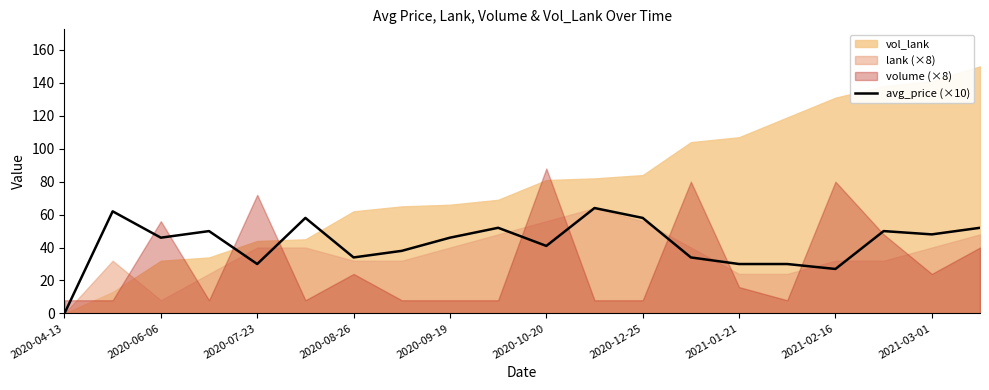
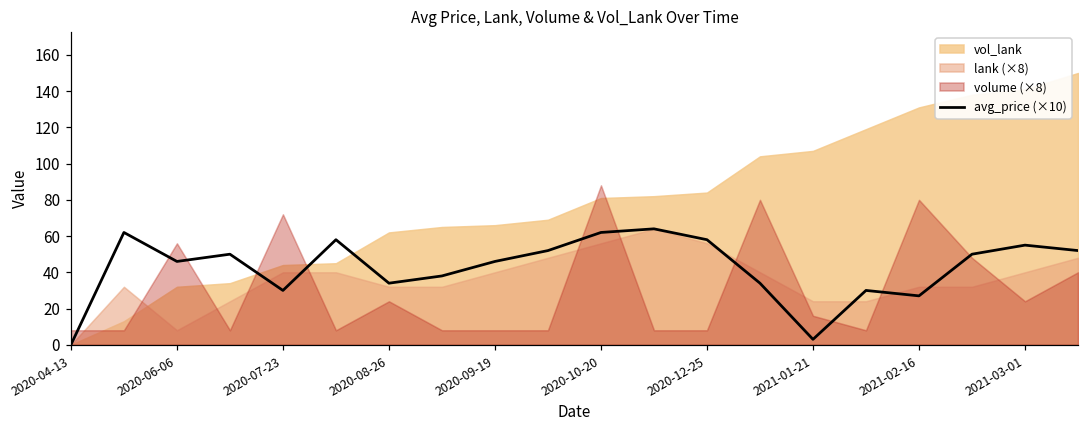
  {
    "avg_price (×10)": {
      "2020-06-06": 46,
      "2020-07-23": 30,
      "2020-08-26": 34,
      "2020-09-19": 46,
-     "2020-10-20": 41,
+     "2020-10-20": 62,
      "2020-12-25": 58,
-     "2021-01-21": 30,
+     "2021-01-21": 3,
      "2021-02-16": 27,
-     "2021-03-01": 48
+     "2021-03-01": 55
    }
  }
